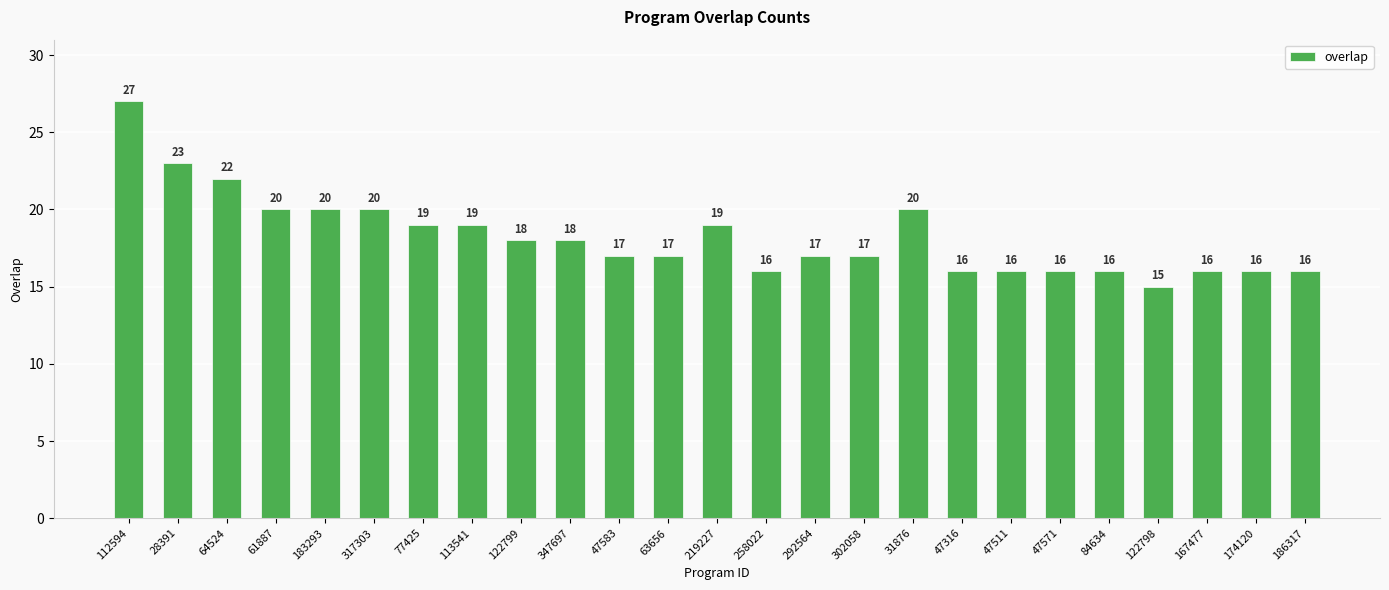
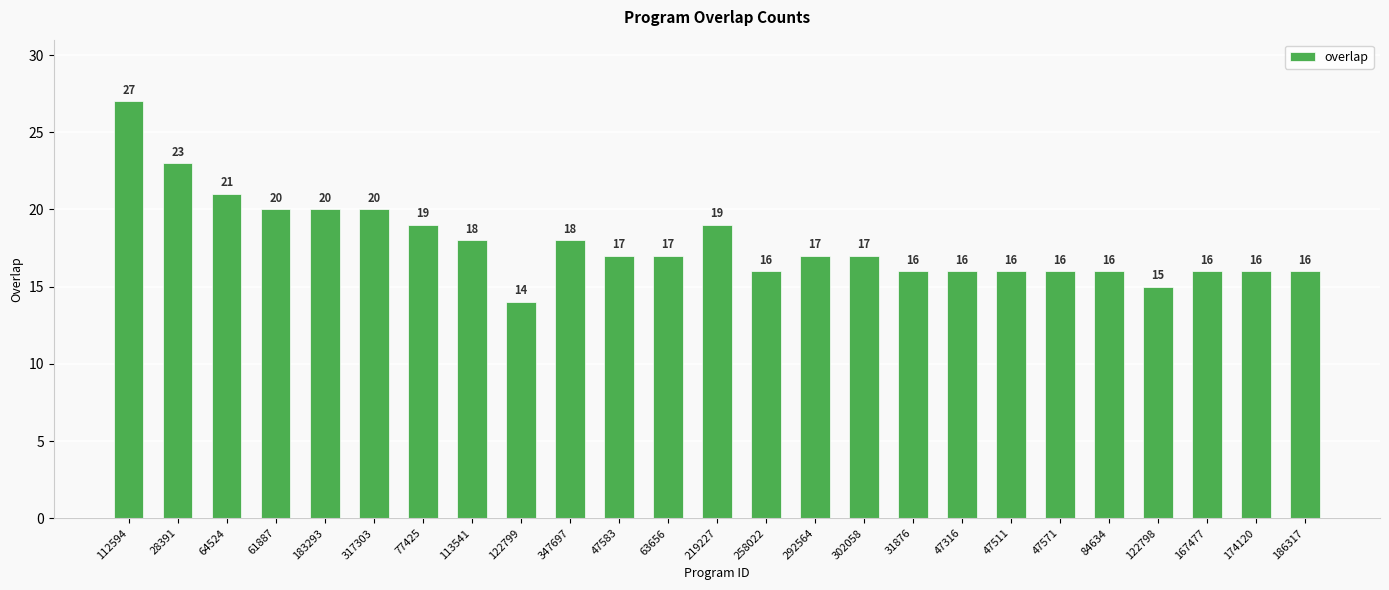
  {
    "112594": 27,
    "28391": 23,
-   "64524": 22,
+   "64524": 21,
    "61887": 20,
    "183293": 20,
    "317303": 20,
    "77425": 19,
-   "113541": 19,
-   "122799": 18,
+   "113541": 18,
+   "122799": 14,
    "347697": 18,
    "47583": 17,
    "63656": 17,
    "219227": 19,
    "258022": 16,
    "292564": 17,
    "302058": 17,
-   "31876": 20,
+   "31876": 16,
    "47316": 16,
    "47511": 16,
    "47571": 16,
    "84634": 16,
    "122798": 15,
    "167477": 16,
    "174120": 16,
    "186317": 16
  }
